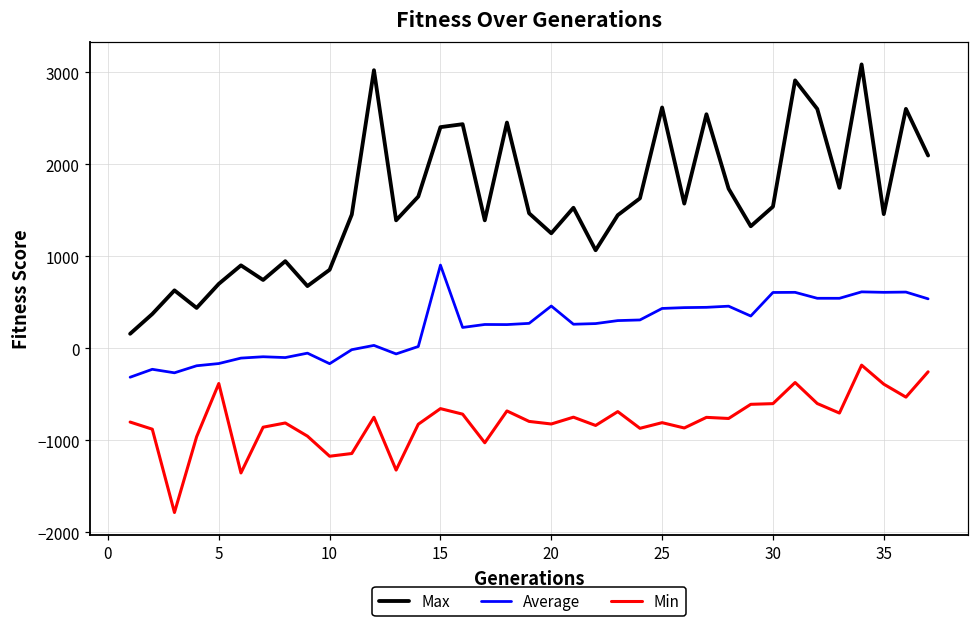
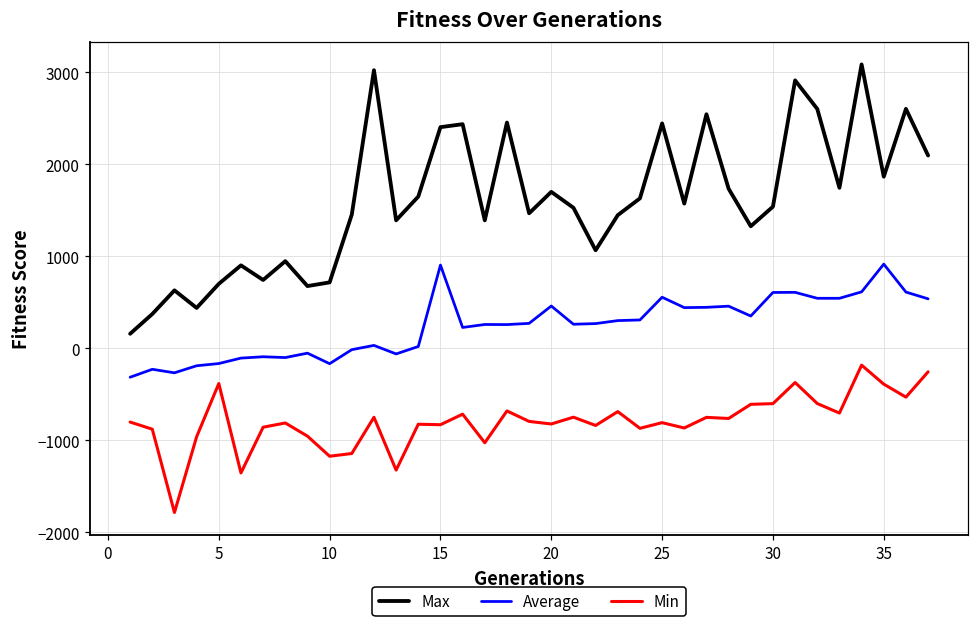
  {
    "Max": {
      "5": 700,
-     "10": 900,
+     "10": 700,
      "15": 2400,
-     "20": 1300,
-     "25": 2600,
+     "20": 1700,
+     "25": 2400,
      "30": 1500,
-     "35": 1500
+     "35": 1900
    },
    "Average": {
      "5": -200,
      "10": -200,
      "15": 900,
      "20": 500,
-     "25": 400,
+     "25": 600,
      "30": 600,
-     "35": 600
+     "35": 900
    },
    "Min": {
      "5": -400,
      "10": -1200,
-     "15": -700,
+     "15": -800,
      "20": -800,
      "25": -800,
      "30": -600,
      "35": -400
    }
  }
